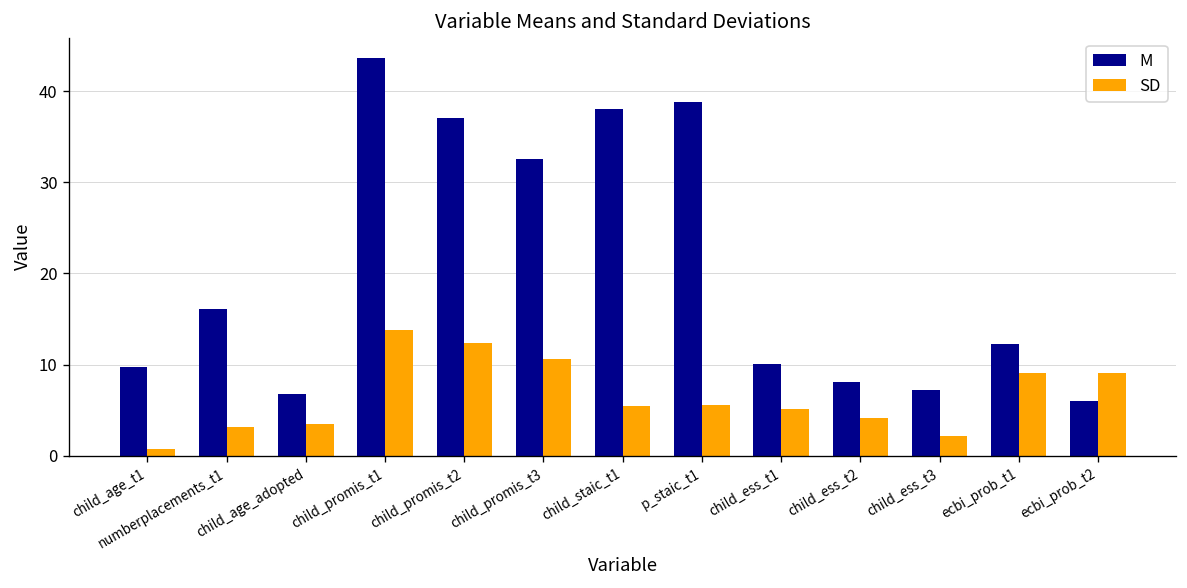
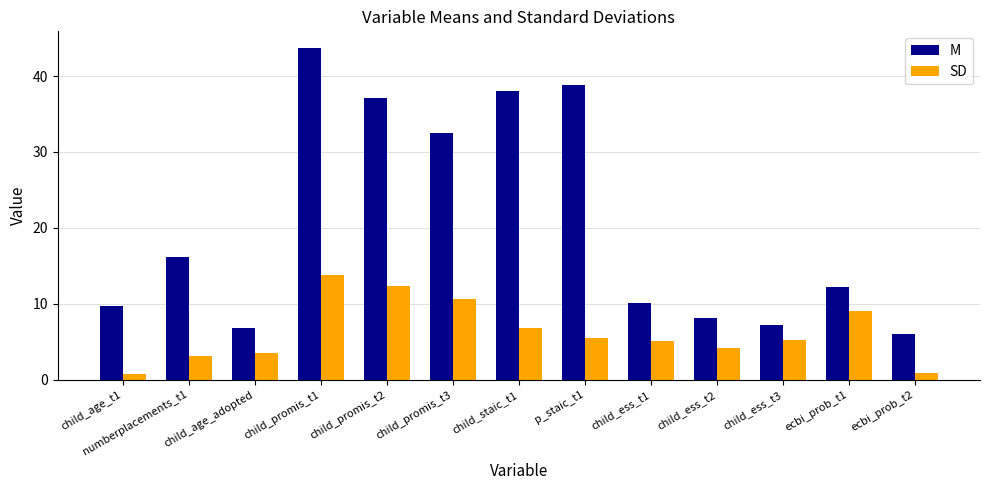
  {
    "M": {
      "child_age_t1": 10,
      "numberplacements_t1": 16,
      "child_age_adopted": 7,
      "child_promis_t1": 44,
      "child_promis_t2": 37,
      "child_promis_t3": 33,
      "child_staic_t1": 38,
      "p_staic_t1": 39,
      "child_ess_t1": 10,
      "child_ess_t2": 8,
      "child_ess_t3": 7,
      "ecbi_prob_t1": 12,
      "ecbi_prob_t2": 6
    },
    "SD": {
      "child_age_t1": 1,
      "numberplacements_t1": 3,
      "child_age_adopted": 3,
      "child_promis_t1": 14,
      "child_promis_t2": 12,
      "child_promis_t3": 11,
-     "child_staic_t1": 6,
+     "child_staic_t1": 7,
      "p_staic_t1": 6,
      "child_ess_t1": 5,
      "child_ess_t2": 4,
-     "child_ess_t3": 2,
+     "child_ess_t3": 5,
      "ecbi_prob_t1": 9,
-     "ecbi_prob_t2": 9
+     "ecbi_prob_t2": 1
    }
  }
